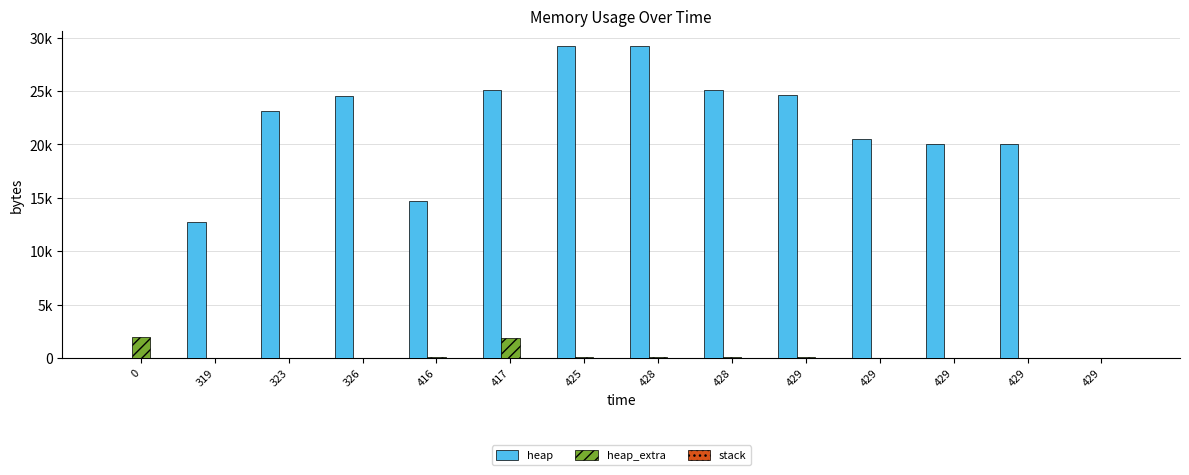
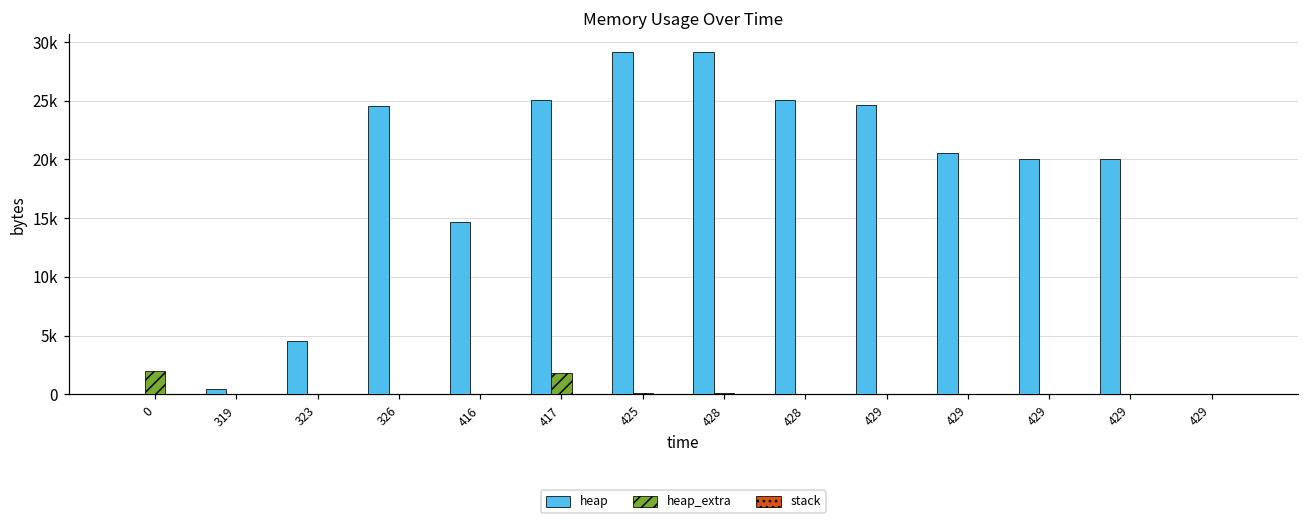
  {
    "heap": {
      "0": 0,
-     "319": 12800,
-     "323": 23200,
+     "319": 500,
+     "323": 4600,
      "326": 24600,
      "416": 14700,
      "417": 25100,
      "425": 29200
    },
    "heap_extra": {
      "0": 2000,
      "417": 1800
    },
    "stack": {
      "0": 0,
      "319": 0,
      "323": 0,
      "326": 0,
      "416": 0,
      "417": 0,
      "425": 0
    }
  }
